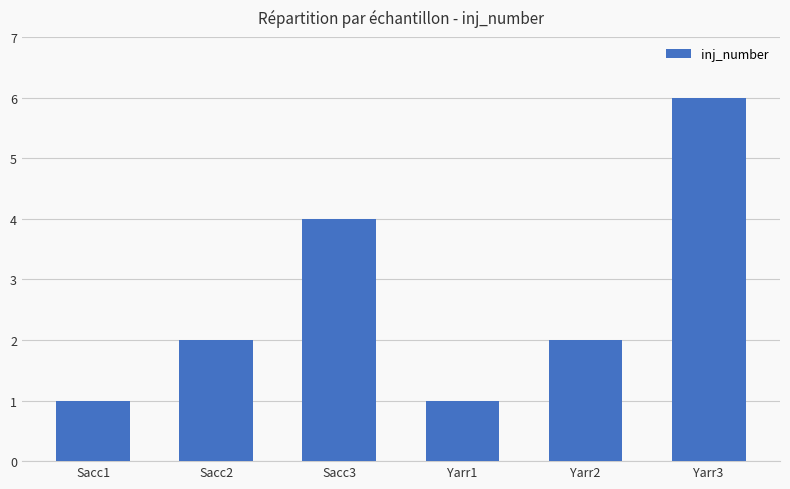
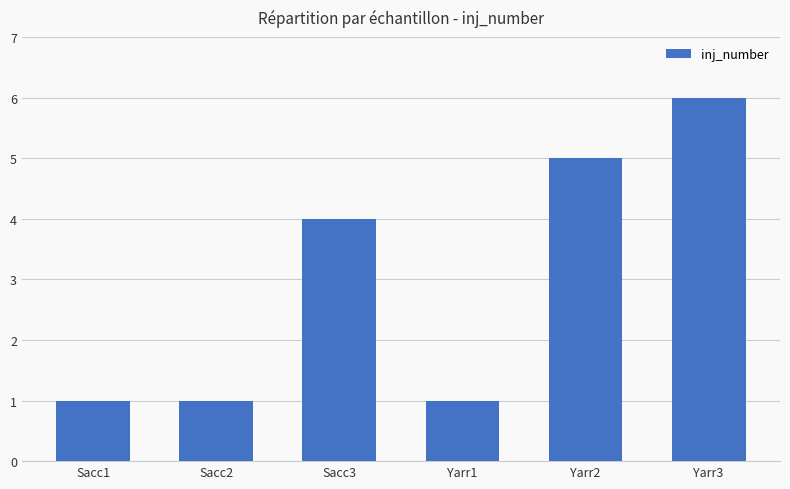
  {
    "Sacc1": 1,
-   "Sacc2": 2,
+   "Sacc2": 1,
    "Sacc3": 4,
    "Yarr1": 1,
-   "Yarr2": 2,
+   "Yarr2": 5,
    "Yarr3": 6
  }
